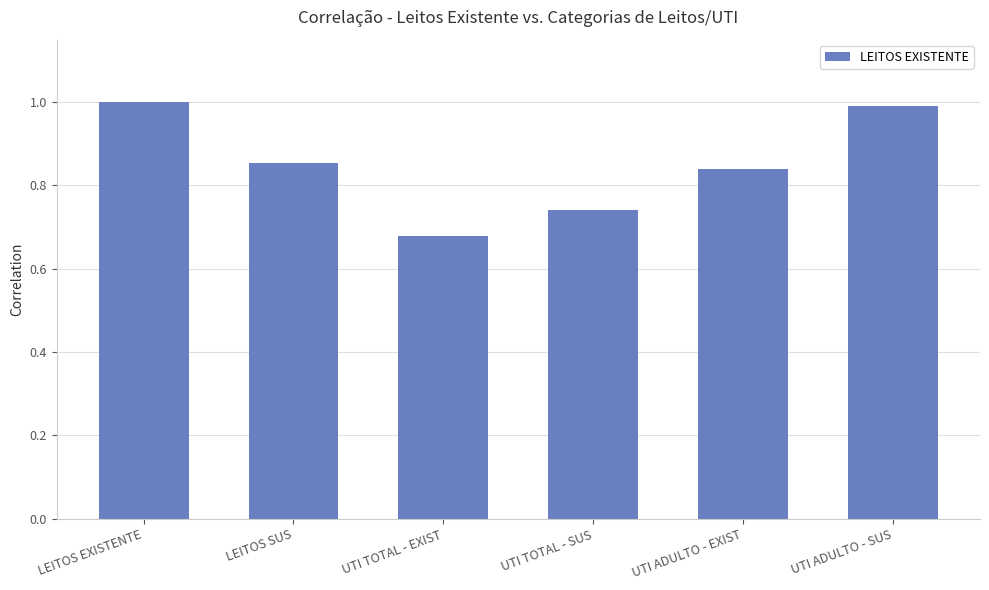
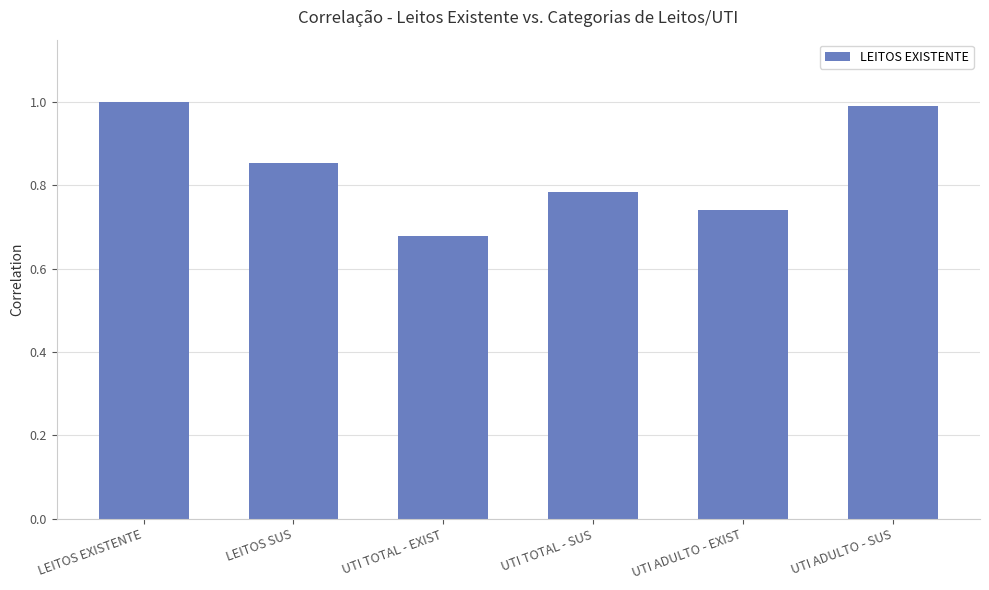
  {
    "LEITOS EXISTENTE": 1.00,
    "LEITOS SUS": 0.85,
    "UTI TOTAL - EXIST": 0.68,
-   "UTI TOTAL - SUS": 0.74,
-   "UTI ADULTO - EXIST": 0.84,
+   "UTI TOTAL - SUS": 0.78,
+   "UTI ADULTO - EXIST": 0.74,
    "UTI ADULTO - SUS": 0.99
  }
